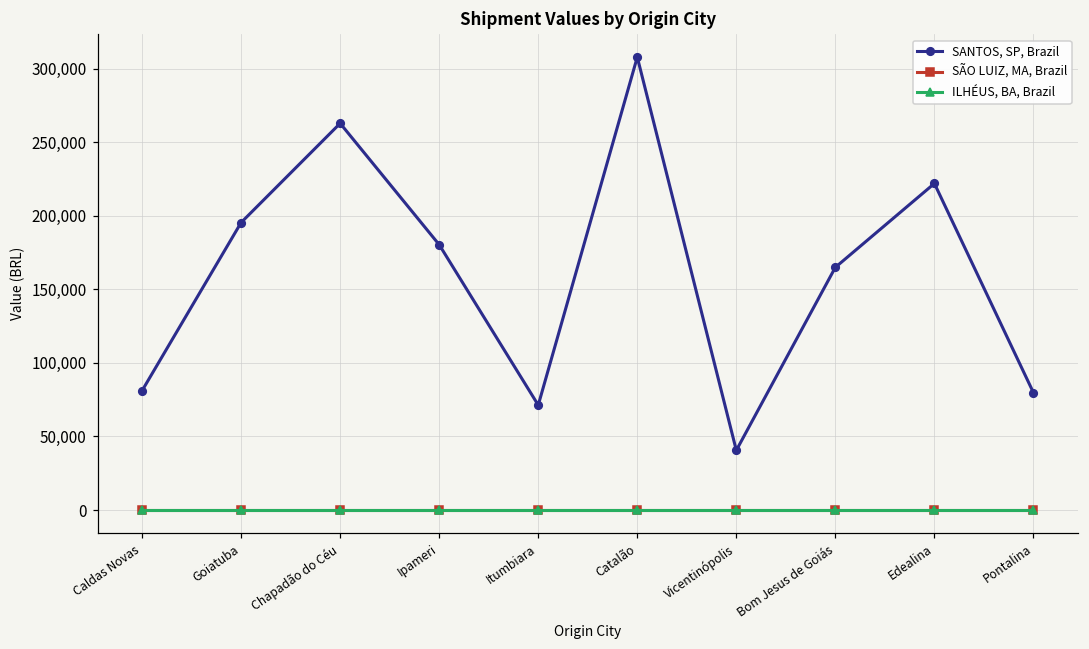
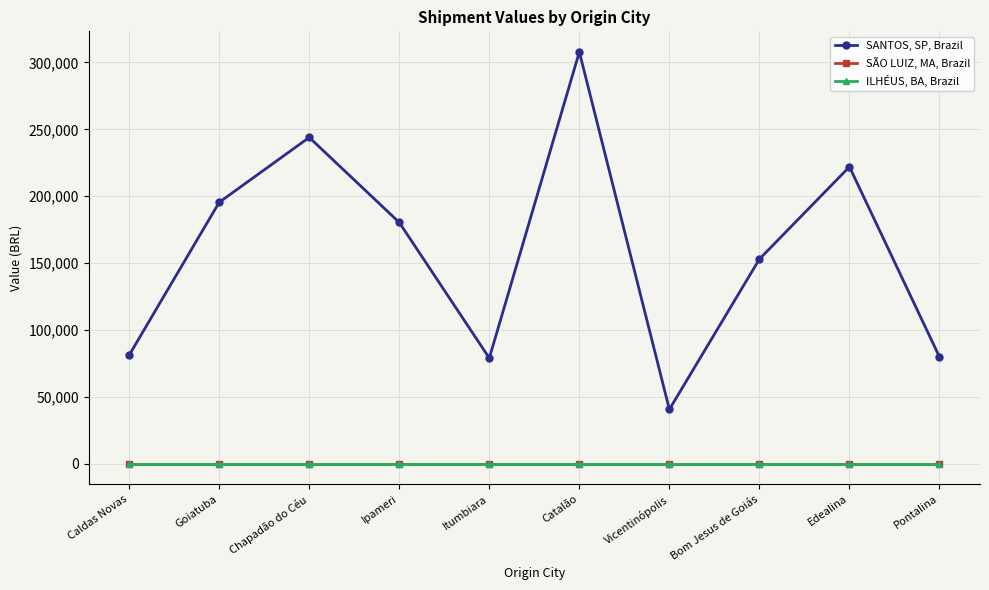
  {
    "SANTOS, SP, Brazil": {
      "Caldas Novas": "81,000",
      "Goiatuba": "195,000",
-     "Chapadão do Céu": "263,000",
+     "Chapadão do Céu": "244,000",
      "Ipameri": "180,000",
-     "Itumbiara": "71,000",
+     "Itumbiara": "79,000",
      "Catalão": "308,000",
      "Vicentinópolis": "41,000",
-     "Bom Jesus de Goiás": "165,000",
+     "Bom Jesus de Goiás": "153,000",
      "Edealina": "222,000",
      "Pontalina": "80,000"
    },
    "ILHÉUS, BA, Brazil": {
      "Caldas Novas": "0",
      "Goiatuba": "0",
      "Chapadão do Céu": "0",
      "Ipameri": "0",
      "Itumbiara": "0",
      "Catalão": "0",
      "Vicentinópolis": "0",
      "Bom Jesus de Goiás": "0",
      "Edealina": "0",
      "Pontalina": "0"
    }
  }
